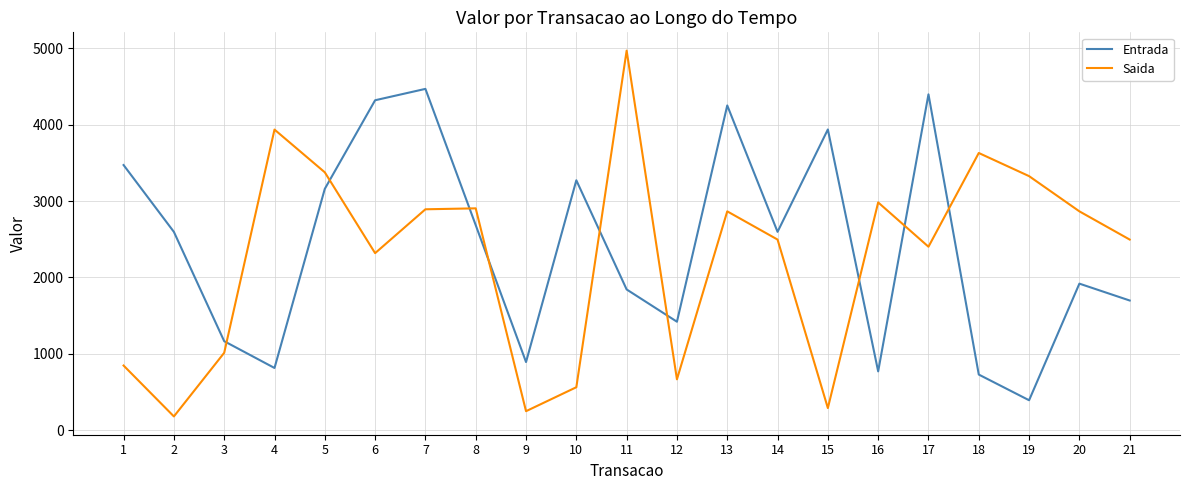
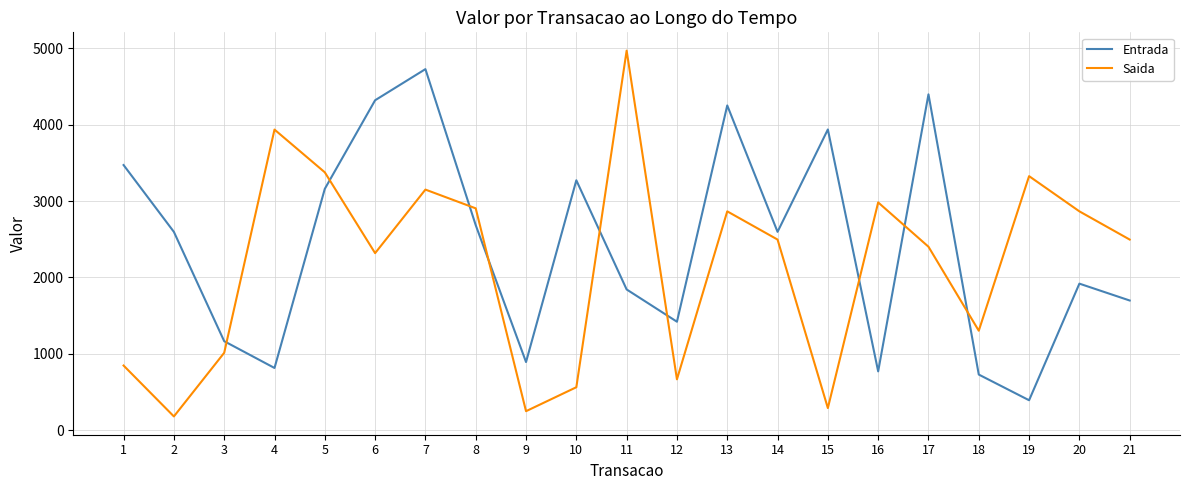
  {
    "Entrada": {
      "1": 3500,
      "2": 2600,
      "3": 1200,
      "4": 800,
      "5": 3200,
      "6": 4300,
-     "7": 4500,
+     "7": 4700,
      "8": 2700,
      "9": 900,
      "10": 3300,
      "11": 1800,
      "12": 1400,
      "13": 4300,
      "14": 2600,
      "15": 3900,
      "16": 800,
      "17": 4400,
      "18": 700,
      "19": 400,
      "20": 1900,
      "21": 1700
    },
    "Saida": {
      "1": 800,
      "2": 200,
      "3": 1000,
      "4": 3900,
      "5": 3400,
      "6": 2300,
-     "7": 2900,
+     "7": 3200,
      "8": 2900,
      "9": 300,
      "10": 600,
      "11": 5000,
      "12": 700,
      "13": 2900,
      "14": 2500,
      "15": 300,
      "16": 3000,
      "17": 2400,
-     "18": 3600,
+     "18": 1300,
      "19": 3300,
      "20": 2900,
      "21": 2500
    }
  }
